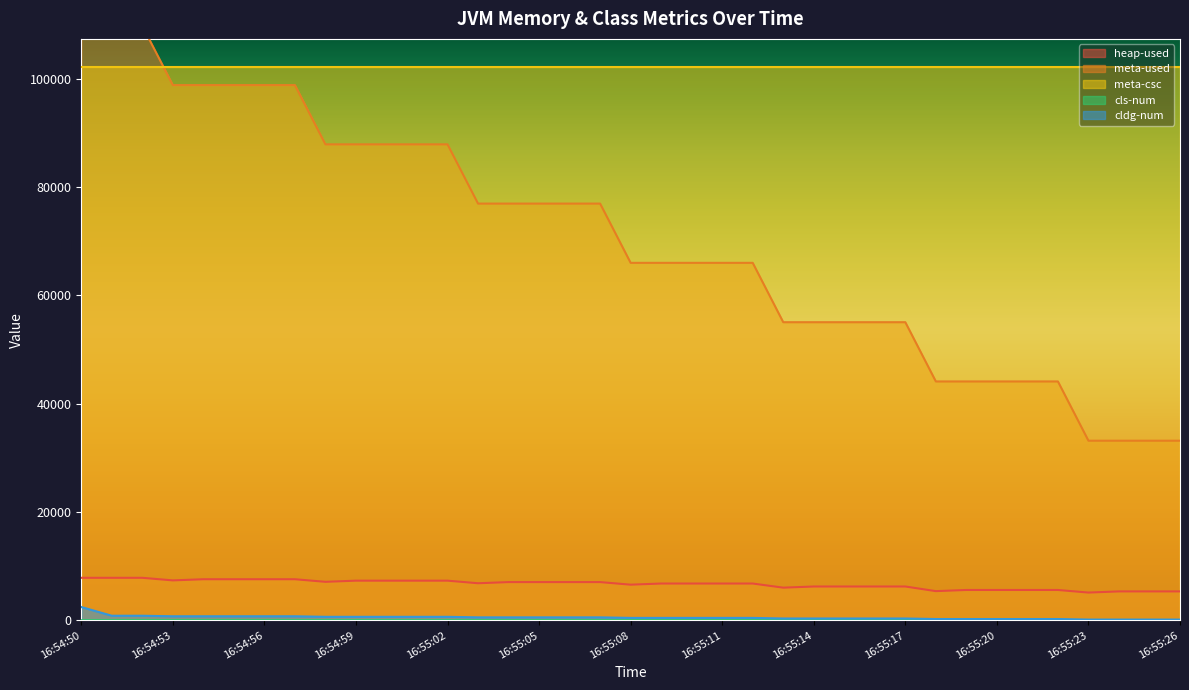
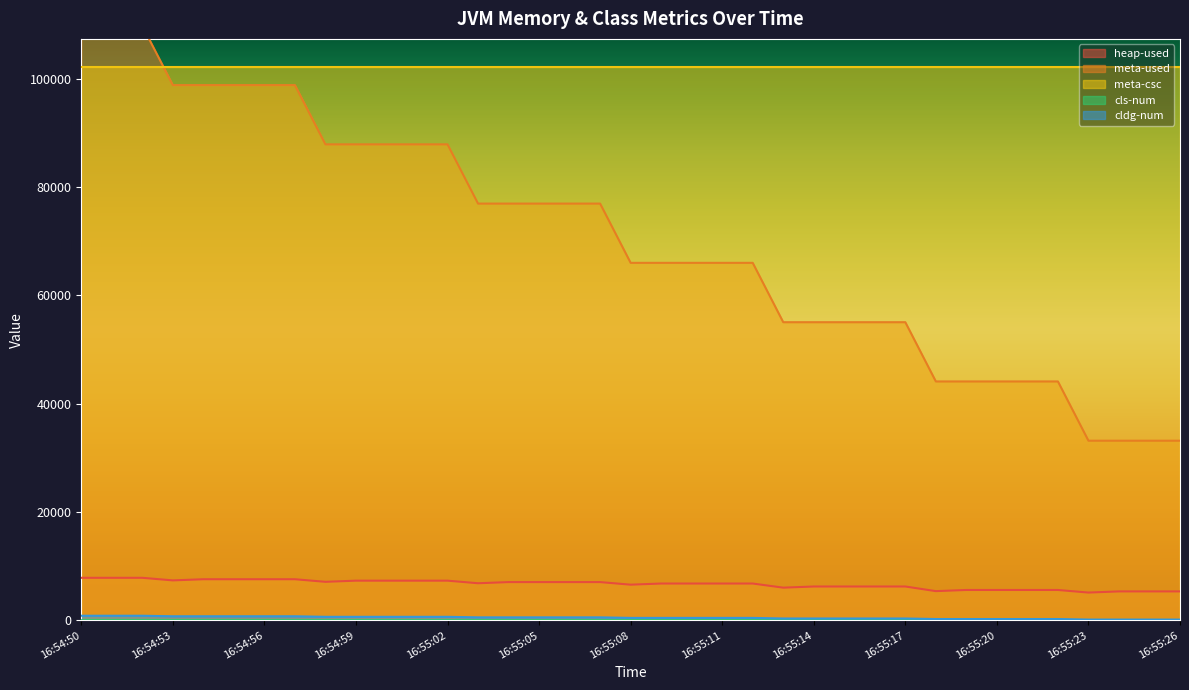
  {
    "meta-csc": {
      "16:54:50": 102000,
      "16:54:53": 102000,
      "16:54:56": 102000,
      "16:54:59": 102000,
      "16:55:02": 102000,
      "16:55:05": 102000,
      "16:55:08": 102000,
      "16:55:11": 102000,
      "16:55:14": 102000,
      "16:55:17": 102000,
      "16:55:20": 102000,
      "16:55:26": 102000
    },
    "cls-num": {
      "16:54:50": 0,
      "16:54:53": 0,
      "16:54:56": 0,
      "16:54:59": 0,
      "16:55:02": 0,
      "16:55:05": 0
    },
    "cldg-num": {
-     "16:54:50": 2000,
+     "16:54:50": 1000,
      "16:54:53": 1000,
      "16:54:56": 1000,
      "16:54:59": 1000,
      "16:55:02": 1000,
      "16:55:05": 1000
    }
  }
